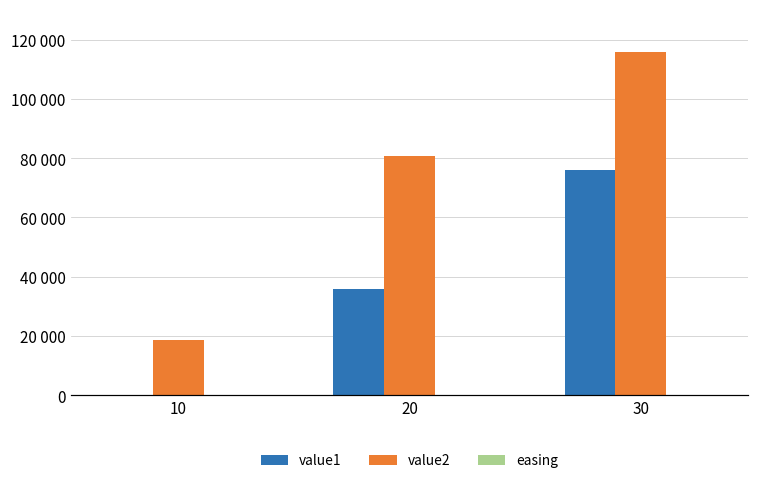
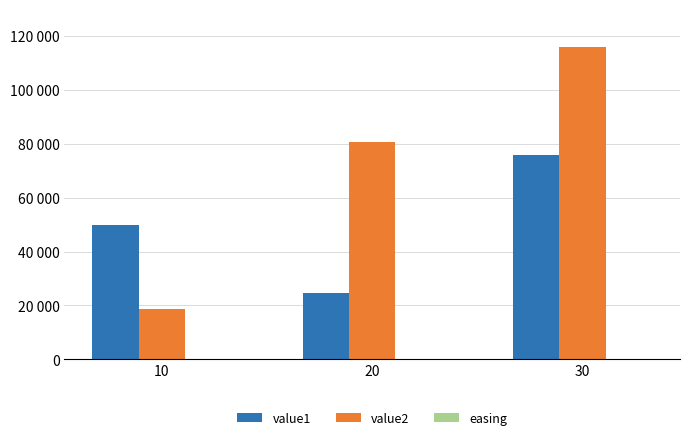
  {
    "value1": {
-     "10": 0,
-     "20": 36000,
+     "10": 50000,
+     "20": 24000,
      "30": 76000
    },
    "value2": {
      "10": 18000,
      "20": 81000,
      "30": 116000
    },
    "easing": {
      "10": 0,
      "20": 0,
      "30": 0
    }
  }
